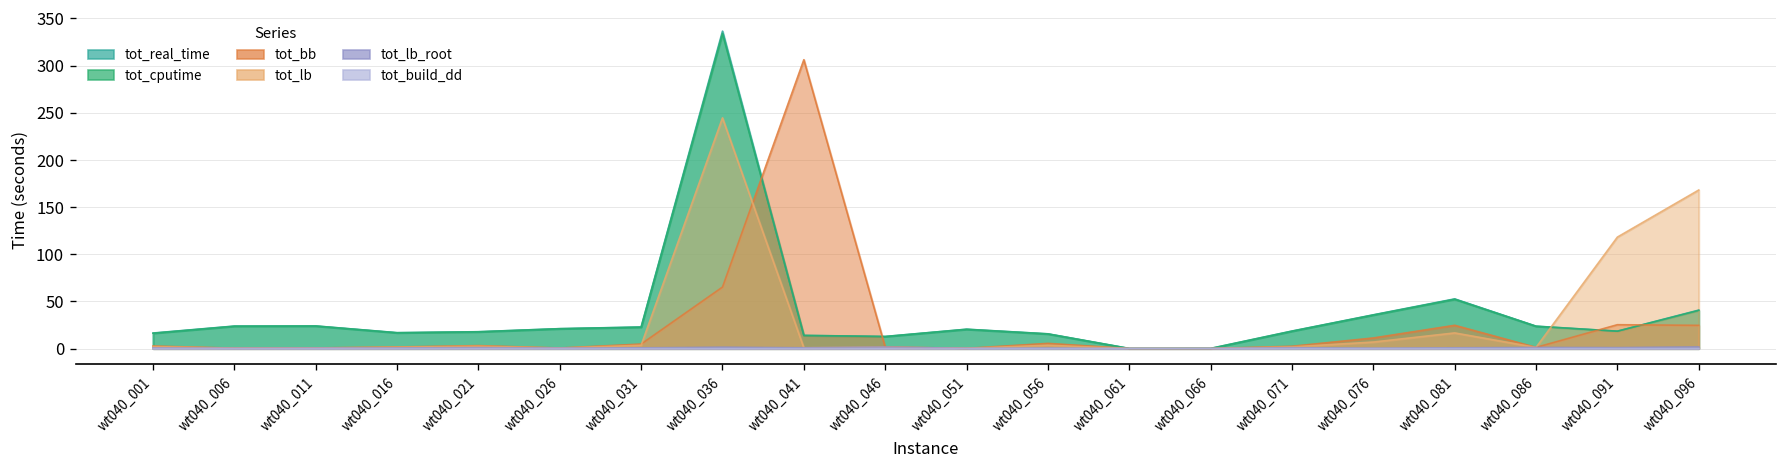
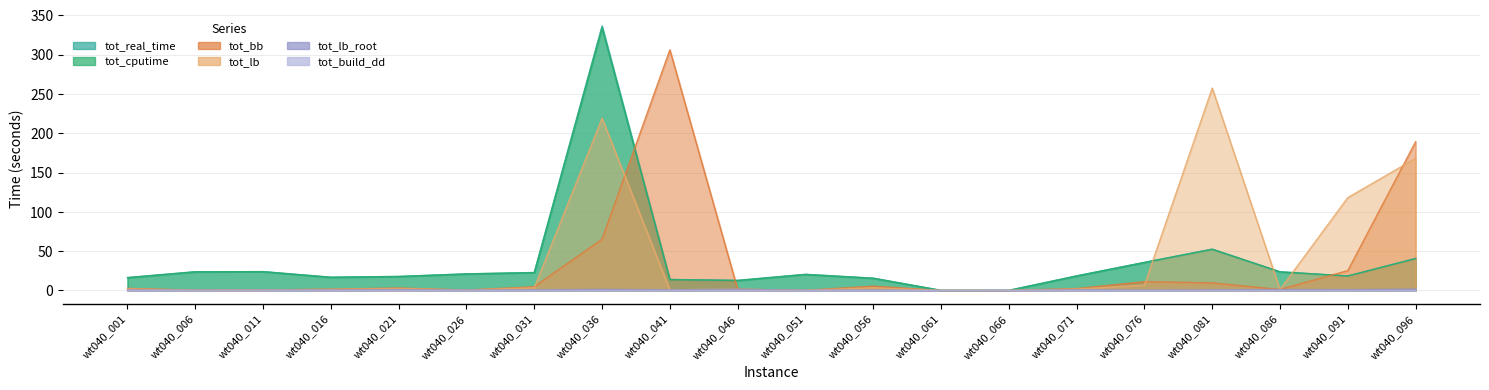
  {
    "tot_bb": {
      "wt040_036": 70,
      "wt040_041": 310,
      "wt040_076": 10,
-     "wt040_081": 20,
+     "wt040_081": 10,
      "wt040_091": 30,
-     "wt040_096": 20
+     "wt040_096": 190
    },
    "tot_lb": {
-     "wt040_036": 240,
+     "wt040_036": 220,
      "wt040_076": 10,
-     "wt040_081": 20,
+     "wt040_081": 260,
      "wt040_091": 120,
      "wt040_096": 170
    }
  }
